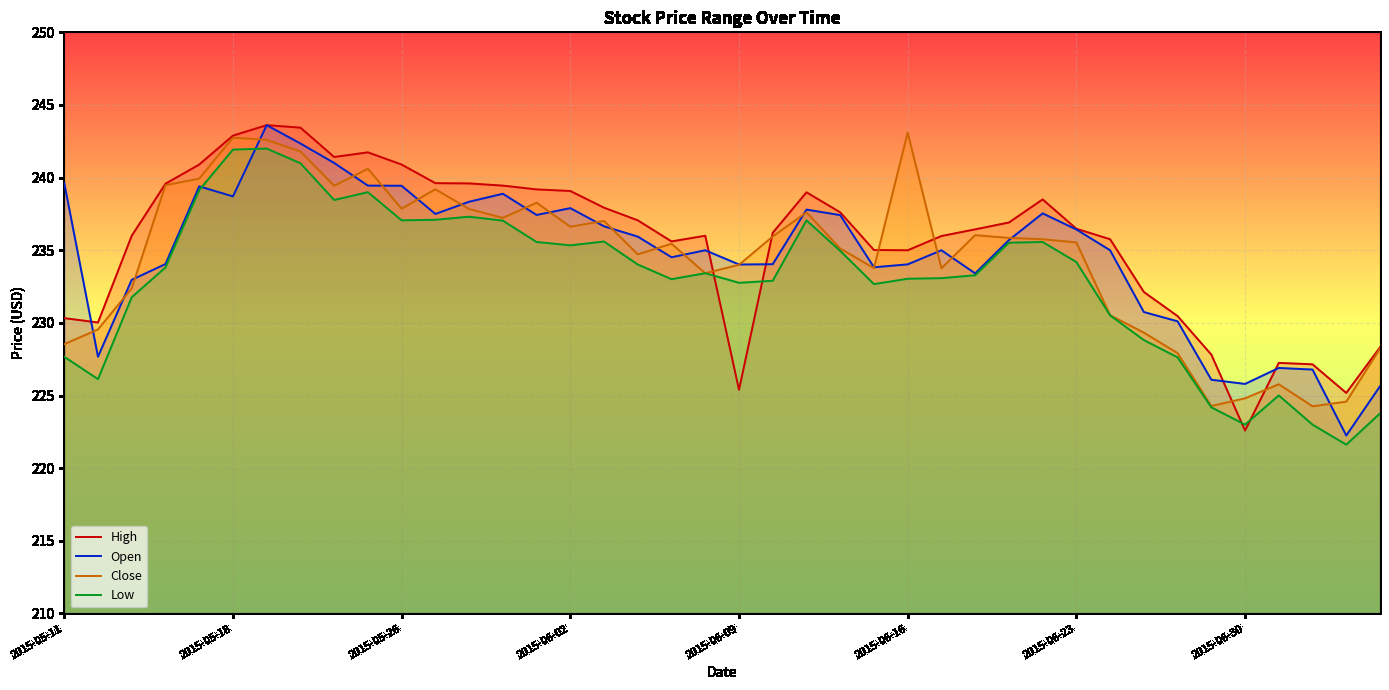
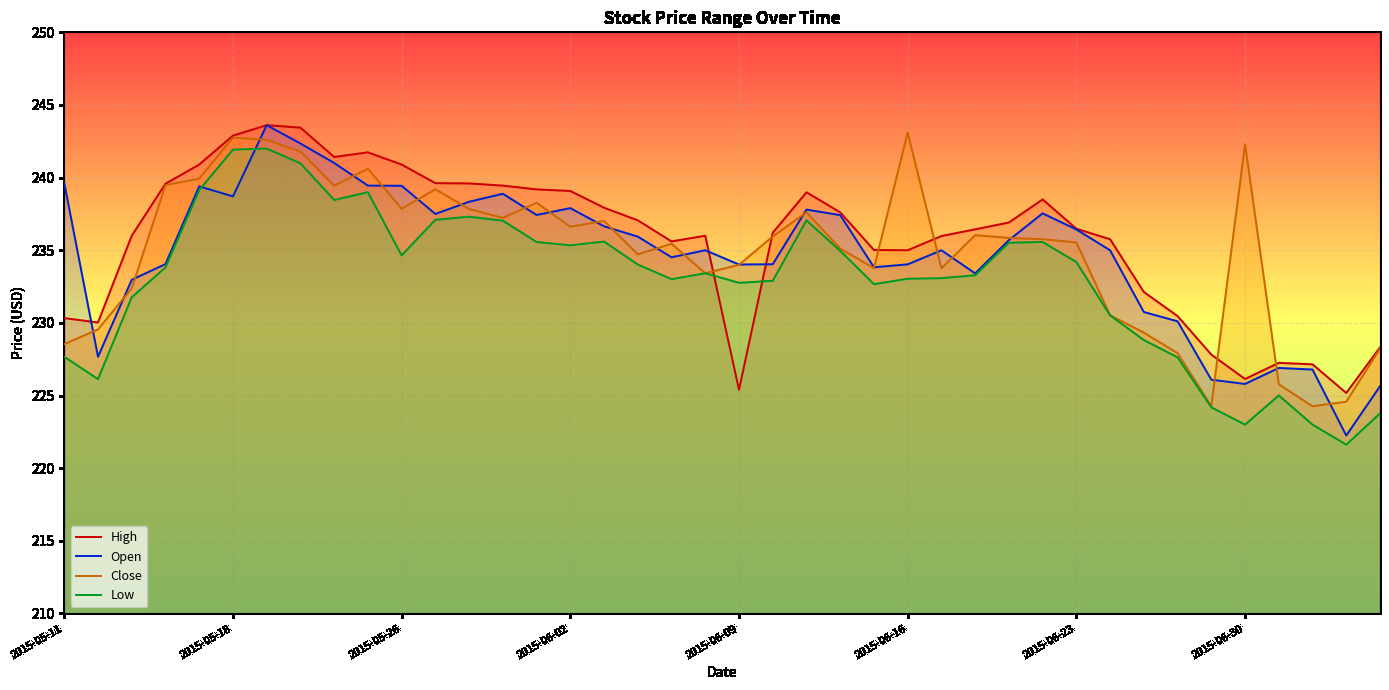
  {
    "High": {
      "2015-05-11": 230.3,
      "2015-05-26": 240.9,
      "2015-06-02": 239.1,
      "2015-06-09": 225.4,
      "2015-06-16": 235.0,
-     "2015-06-30": 222.6
+     "2015-06-30": 226.1
    },
    "Open": {
      "2015-05-11": 239.6,
      "2015-05-18": 238.7,
      "2015-05-26": 239.4,
      "2015-06-02": 237.9,
      "2015-06-16": 234.0,
      "2015-06-30": 225.8
    },
    "Close": {
      "2015-05-11": 228.5,
      "2015-05-26": 237.9,
      "2015-06-02": 236.6,
      "2015-06-16": 243.1,
      "2015-06-23": 235.5,
-     "2015-06-30": 224.8
+     "2015-06-30": 242.3
    },
    "Low": {
      "2015-05-11": 227.7,
      "2015-05-18": 241.9,
-     "2015-05-26": 237.1,
+     "2015-05-26": 234.6,
      "2015-06-02": 235.3,
      "2015-06-09": 232.8,
      "2015-06-16": 233.0,
      "2015-06-23": 234.2,
      "2015-06-30": 223.0
    }
  }
